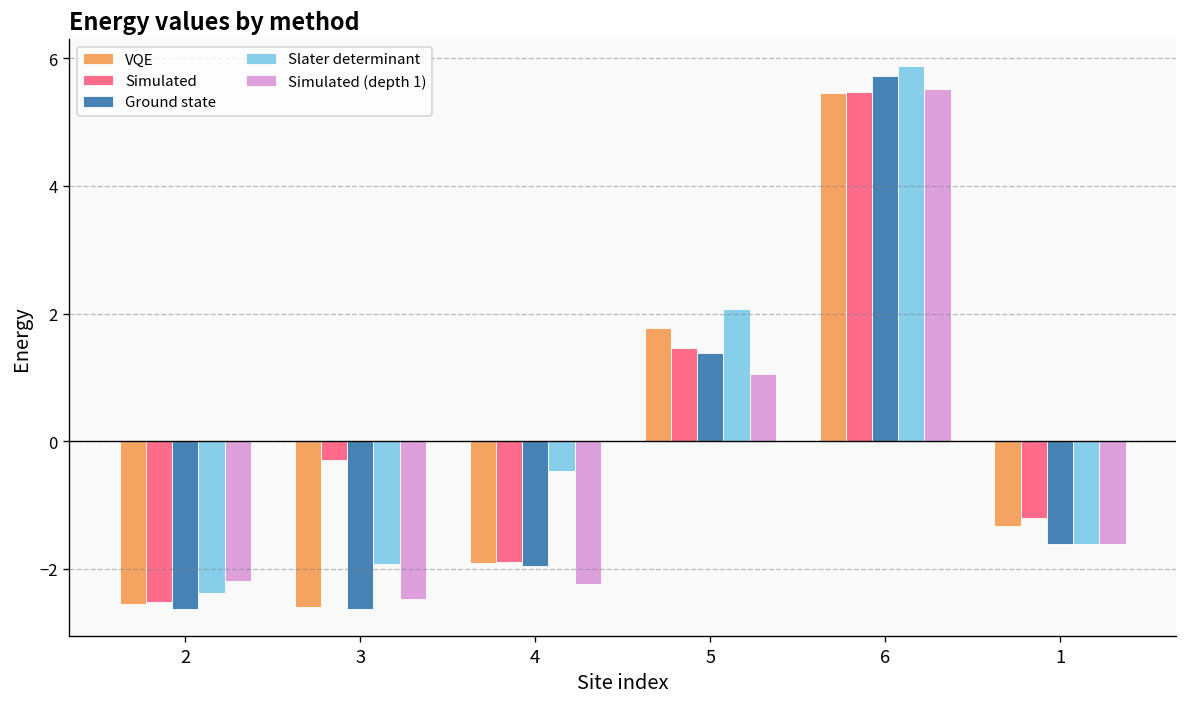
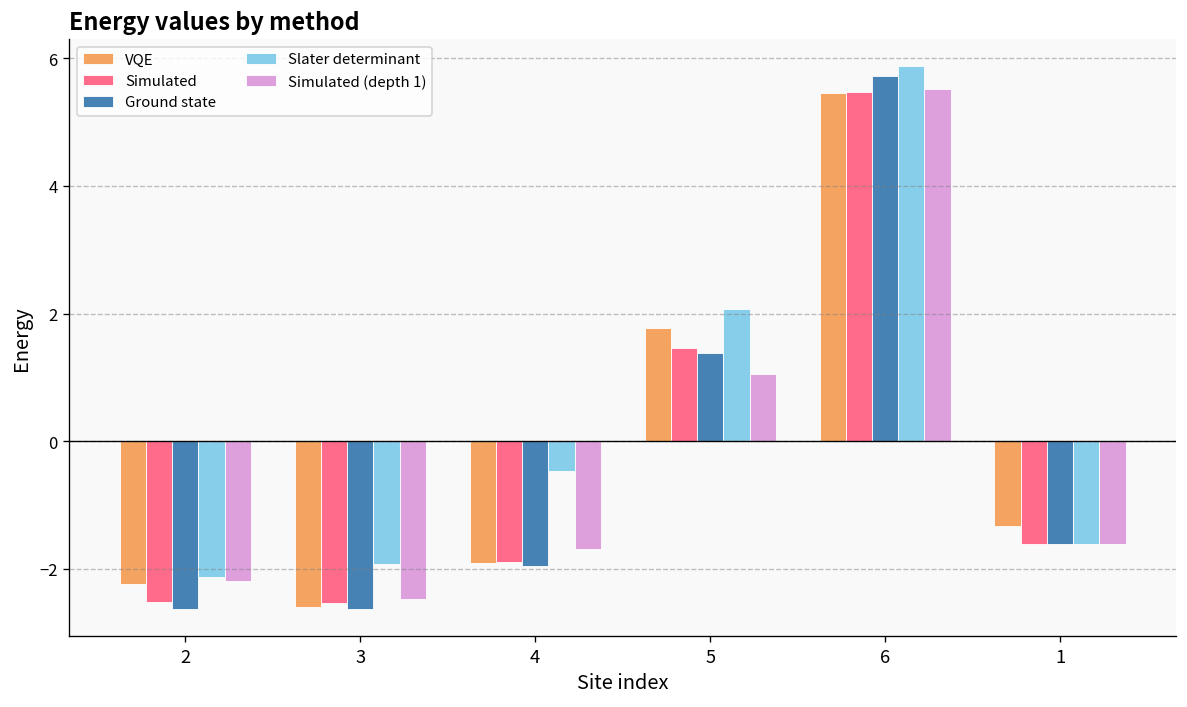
  {
    "VQE": {
-     "2": -2.6,
+     "2": -2.2,
      "3": -2.6,
      "4": -1.9,
      "5": 1.8,
      "6": 5.4,
      "1": -1.3
    },
    "Simulated": {
      "2": -2.5,
-     "3": -0.3,
+     "3": -2.5,
      "4": -1.9,
      "5": 1.5,
      "6": 5.5,
-     "1": -1.2
+     "1": -1.6
    },
    "Ground state": {
      "2": -2.6,
      "3": -2.6,
      "4": -2.0,
      "5": 1.4,
      "6": 5.7,
      "1": -1.6
    },
    "Slater determinant": {
-     "2": -2.4,
+     "2": -2.1,
      "3": -1.9,
      "4": -0.5,
      "5": 2.1,
      "6": 5.9,
      "1": -1.6
    },
    "Simulated (depth 1)": {
      "2": -2.2,
      "3": -2.5,
-     "4": -2.2,
+     "4": -1.7,
      "5": 1.1,
      "6": 5.5,
      "1": -1.6
    }
  }
